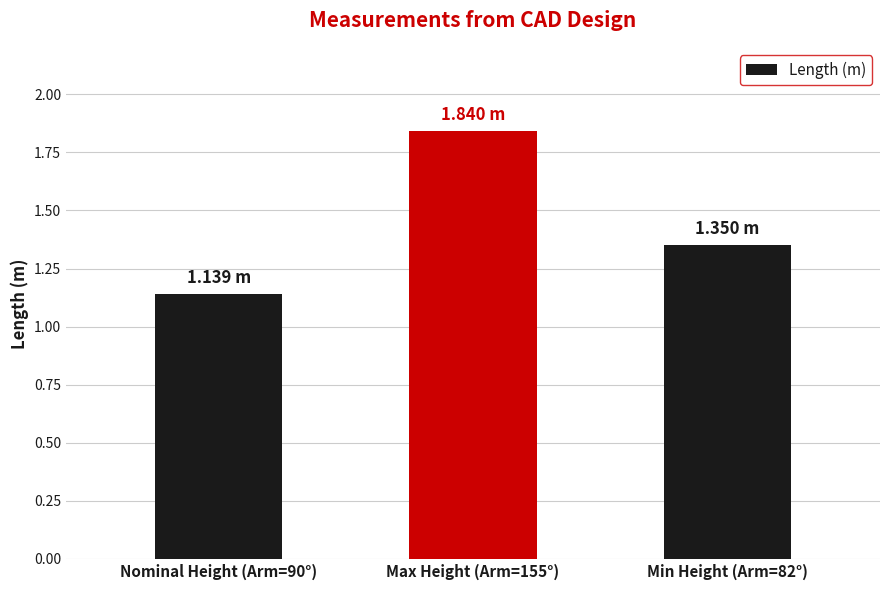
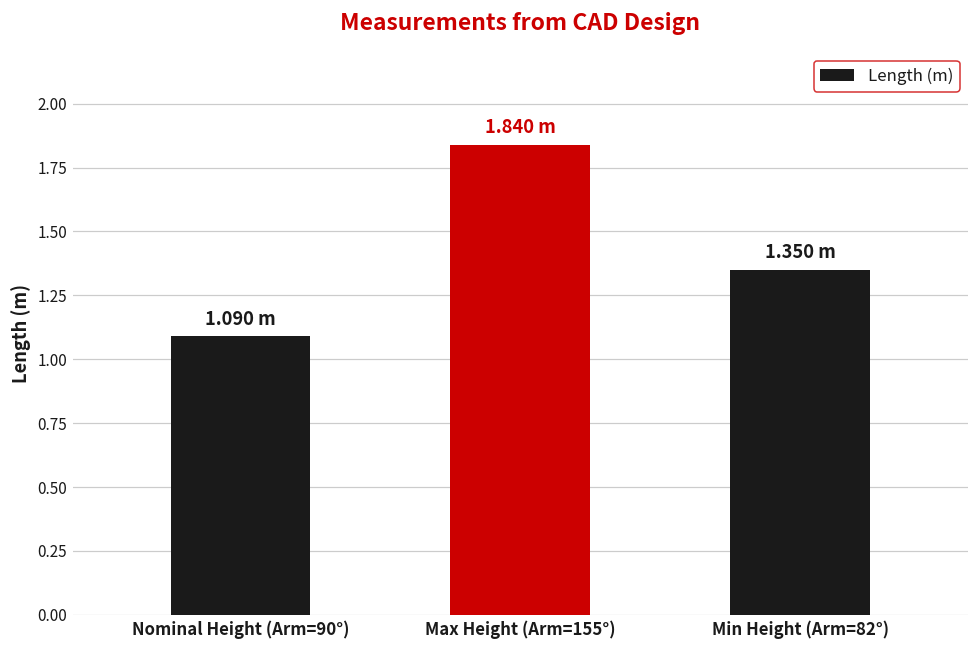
  {
-   "Nominal Height (Arm=90°)": 1.139,
+   "Nominal Height (Arm=90°)": 1.090,
    "Max Height (Arm=155°)": 1.840,
    "Min Height (Arm=82°)": 1.350
  }
